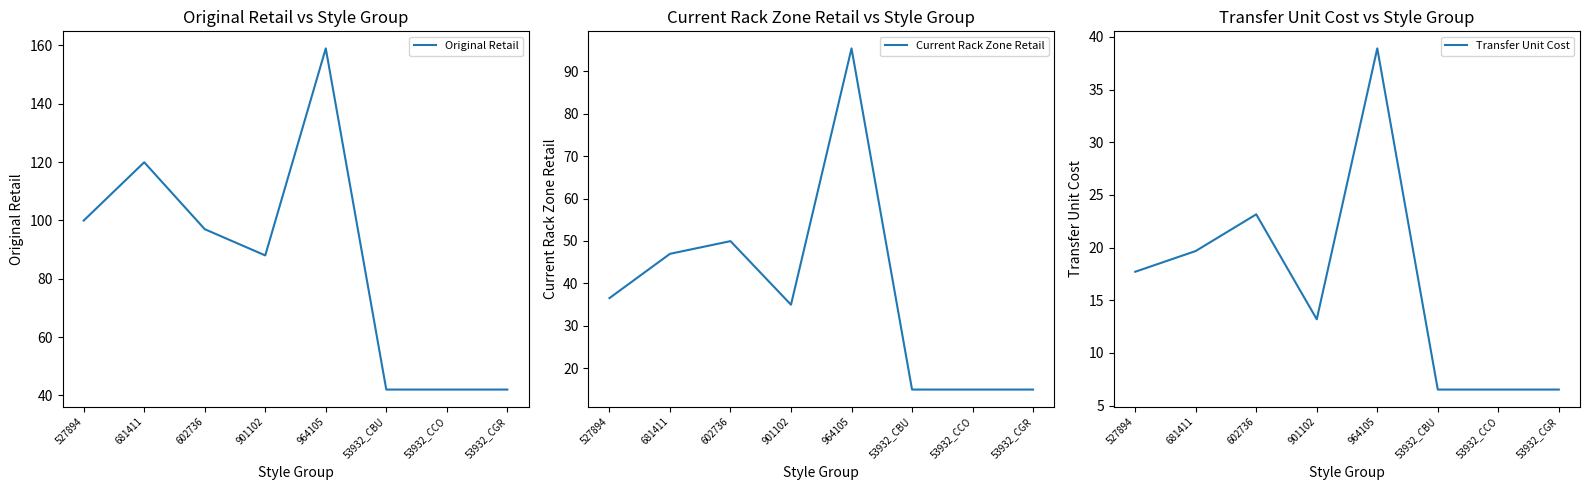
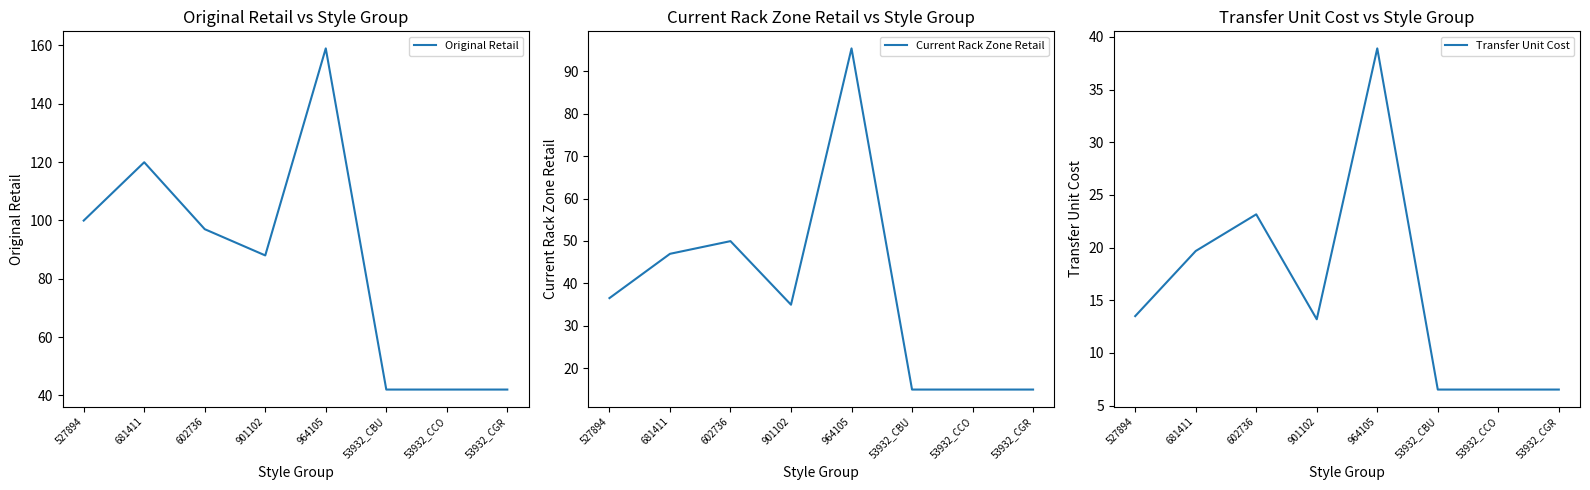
  {
    "Original Retail vs Style Group": {
      "527894": 100,
      "681411": 120,
      "602736": 97,
      "901102": 88,
      "964105": 159,
      "53932_CBU": 42,
      "53932_CCO": 42,
      "53932_CGR": 42
    },
    "Current Rack Zone Retail vs Style Group": {
      "527894": 37,
      "681411": 47,
      "602736": 50,
      "901102": 35,
      "964105": 95,
      "53932_CBU": 15,
      "53932_CCO": 15,
      "53932_CGR": 15
    },
    "Transfer Unit Cost vs Style Group": {
-     "527894": 17.7,
+     "527894": 13.5,
      "681411": 19.7,
      "602736": 23.2,
      "901102": 13.2,
      "964105": 38.9,
      "53932_CBU": 6.5,
      "53932_CCO": 6.5,
      "53932_CGR": 6.5
    }
  }
